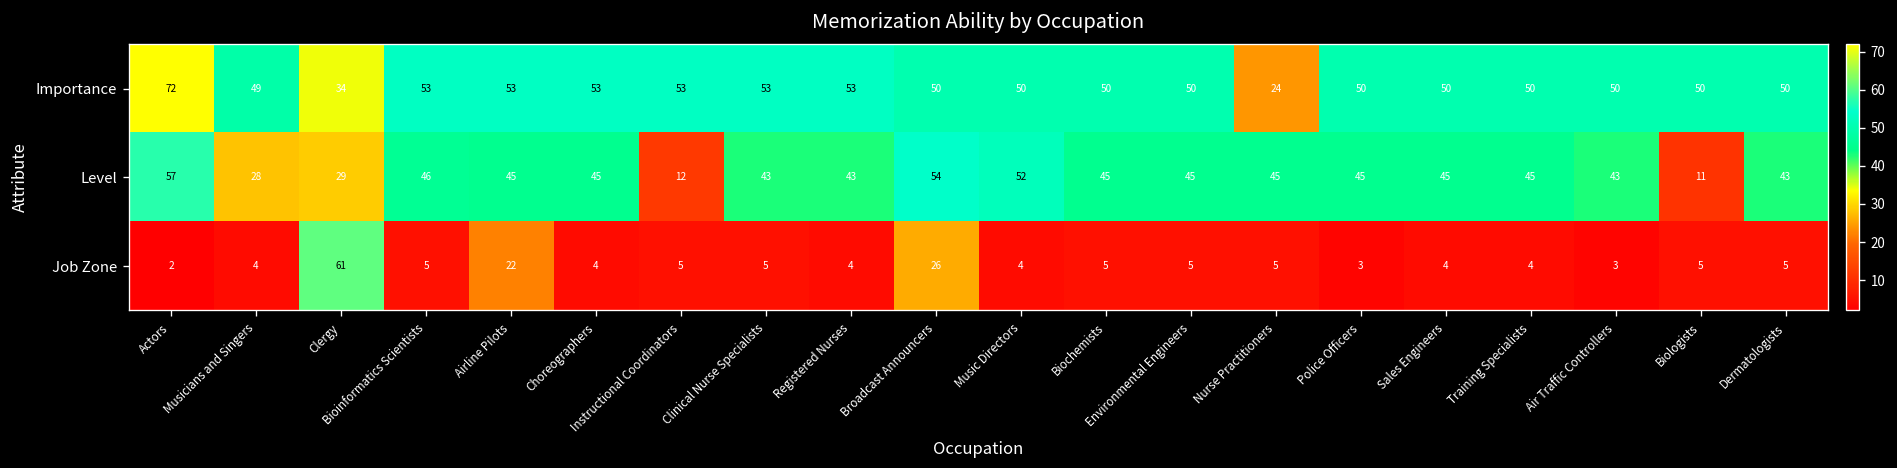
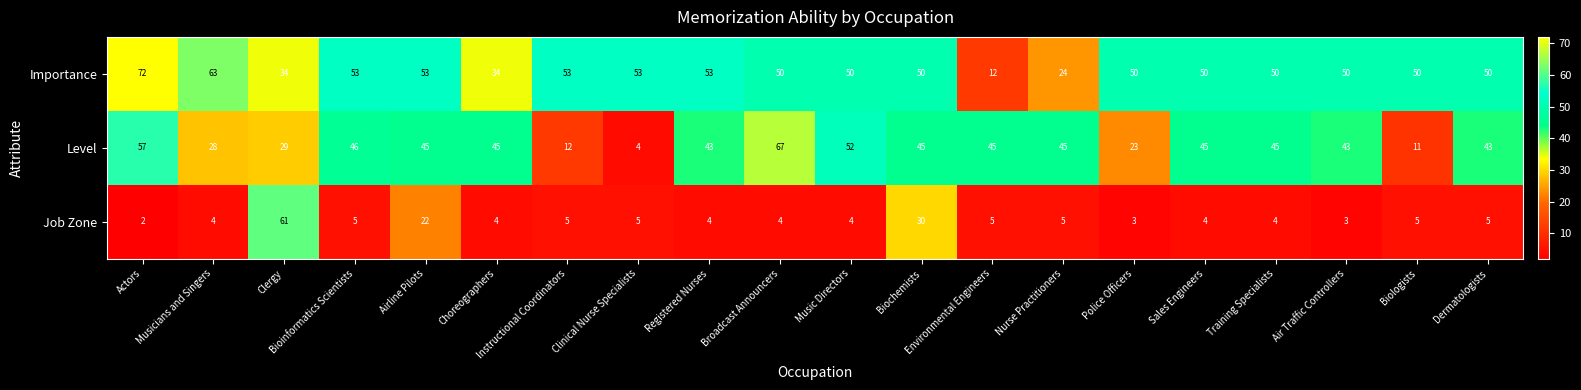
  {
    "Importance": {
      "Actors": 72,
-     "Musicians and Singers": 49,
+     "Musicians and Singers": 63,
      "Clergy": 34,
      "Bioinformatics Scientists": 53,
      "Airline Pilots": 53,
-     "Choreographers": 53,
+     "Choreographers": 34,
      "Instructional Coordinators": 53,
      "Clinical Nurse Specialists": 53,
      "Registered Nurses": 53,
      "Broadcast Announcers": 50,
      "Music Directors": 50,
      "Biochemists": 50,
-     "Environmental Engineers": 50,
+     "Environmental Engineers": 12,
      "Nurse Practitioners": 24,
      "Police Officers": 50,
      "Sales Engineers": 50,
      "Training Specialists": 50,
      "Air Traffic Controllers": 50,
      "Biologists": 50,
      "Dermatologists": 50
    },
    "Level": {
      "Actors": 57,
      "Musicians and Singers": 28,
      "Clergy": 29,
      "Bioinformatics Scientists": 46,
      "Airline Pilots": 45,
      "Choreographers": 45,
      "Instructional Coordinators": 12,
-     "Clinical Nurse Specialists": 43,
+     "Clinical Nurse Specialists": 4,
      "Registered Nurses": 43,
-     "Broadcast Announcers": 54,
+     "Broadcast Announcers": 67,
      "Music Directors": 52,
      "Biochemists": 45,
      "Environmental Engineers": 45,
      "Nurse Practitioners": 45,
-     "Police Officers": 45,
+     "Police Officers": 23,
      "Sales Engineers": 45,
      "Training Specialists": 45,
      "Air Traffic Controllers": 43,
      "Biologists": 11,
      "Dermatologists": 43
    },
    "Job Zone": {
      "Actors": 2,
      "Musicians and Singers": 4,
      "Clergy": 61,
      "Bioinformatics Scientists": 5,
      "Airline Pilots": 22,
      "Choreographers": 4,
      "Instructional Coordinators": 5,
      "Clinical Nurse Specialists": 5,
      "Registered Nurses": 4,
-     "Broadcast Announcers": 26,
+     "Broadcast Announcers": 4,
      "Music Directors": 4,
-     "Biochemists": 5,
+     "Biochemists": 30,
      "Environmental Engineers": 5,
      "Nurse Practitioners": 5,
      "Police Officers": 3,
      "Sales Engineers": 4,
      "Training Specialists": 4,
      "Air Traffic Controllers": 3,
      "Biologists": 5,
      "Dermatologists": 5
    }
  }
